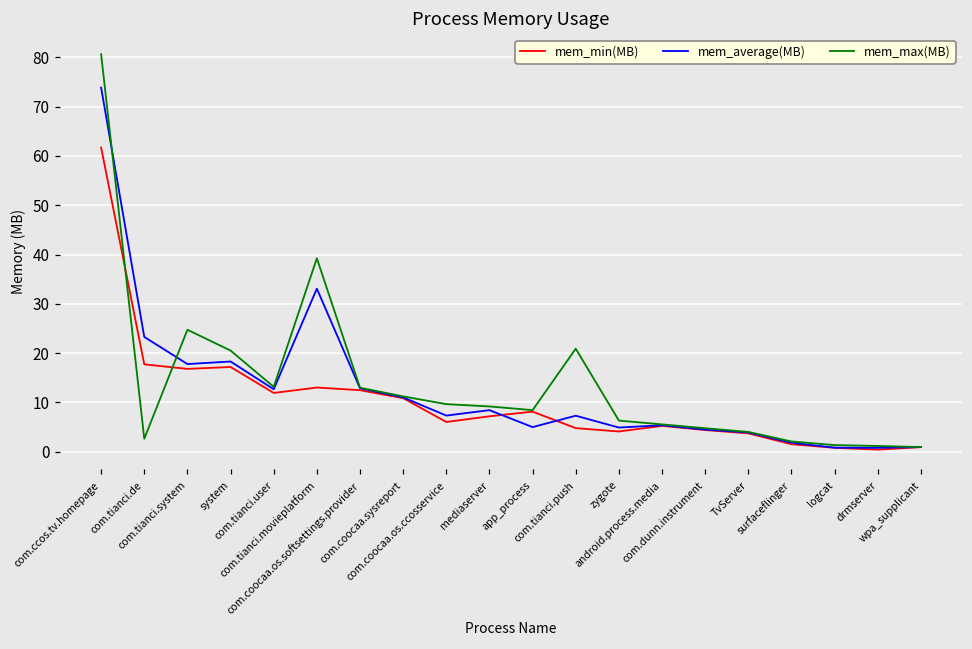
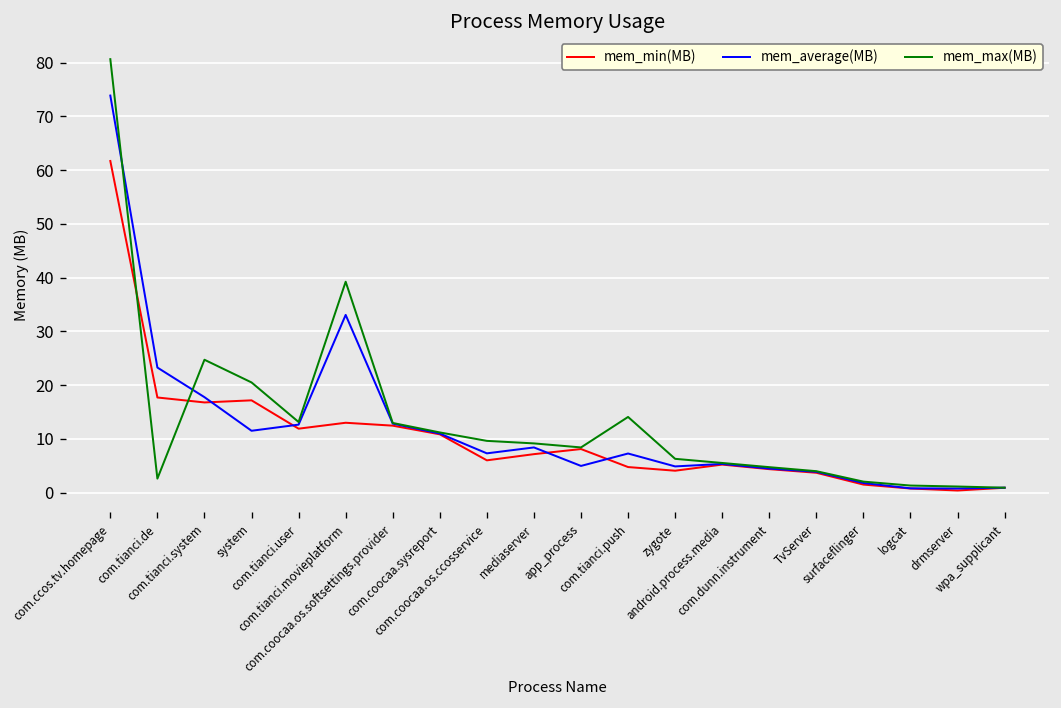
  {
    "mem_min(MB)": {
      "com.ccos.tv.homepage": 62,
      "com.tianci.de": 18,
      "com.tianci.system": 17,
      "system": 17,
      "com.tianci.user": 12,
      "com.tianci.movieplatform": 13,
      "com.coocaa.os.ccosservice": 6,
      "mediaserver": 7,
      "com.tianci.push": 5,
      "zygote": 4
    },
    "mem_average(MB)": {
      "com.ccos.tv.homepage": 74,
      "com.tianci.de": 23,
      "com.tianci.system": 18,
-     "system": 18,
+     "system": 12,
      "com.tianci.movieplatform": 33,
      "com.coocaa.os.ccosservice": 7,
      "mediaserver": 8,
      "app_process": 5,
      "com.tianci.push": 7,
      "zygote": 5
    },
    "mem_max(MB)": {
      "com.ccos.tv.homepage": 81,
      "com.tianci.de": 3,
      "com.tianci.system": 25,
      "system": 21,
      "com.tianci.movieplatform": 39,
      "com.coocaa.os.ccosservice": 10,
      "mediaserver": 9,
-     "com.tianci.push": 21,
+     "com.tianci.push": 14,
      "zygote": 6
    }
  }
